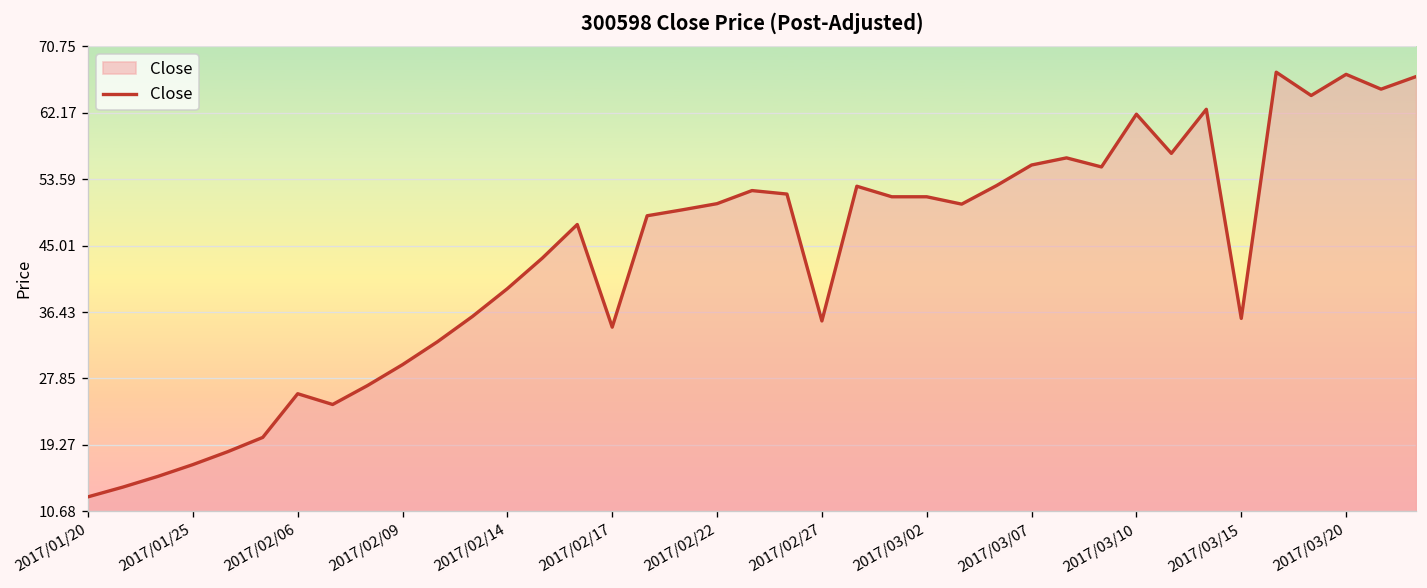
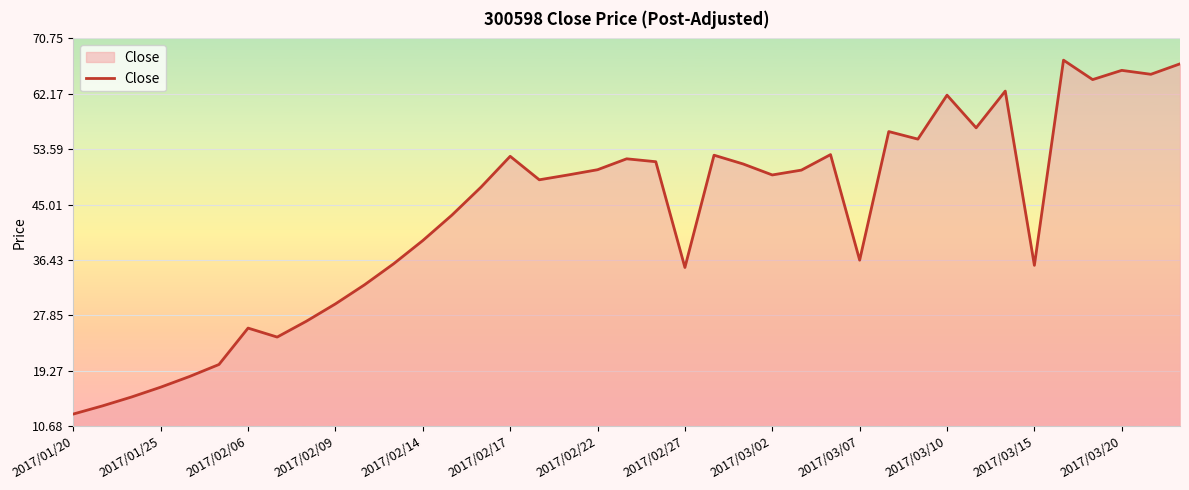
  {
    "2017/01/20": 13,
    "2017/01/25": 17,
    "2017/02/06": 26,
    "2017/02/09": 30,
    "2017/02/14": 39,
-   "2017/02/17": 34,
+   "2017/02/17": 52,
    "2017/02/22": 50,
    "2017/02/27": 35,
-   "2017/03/02": 51,
-   "2017/03/07": 55,
+   "2017/03/02": 50,
+   "2017/03/07": 36,
    "2017/03/10": 62,
    "2017/03/15": 36,
-   "2017/03/20": 67
+   "2017/03/20": 66
  }
